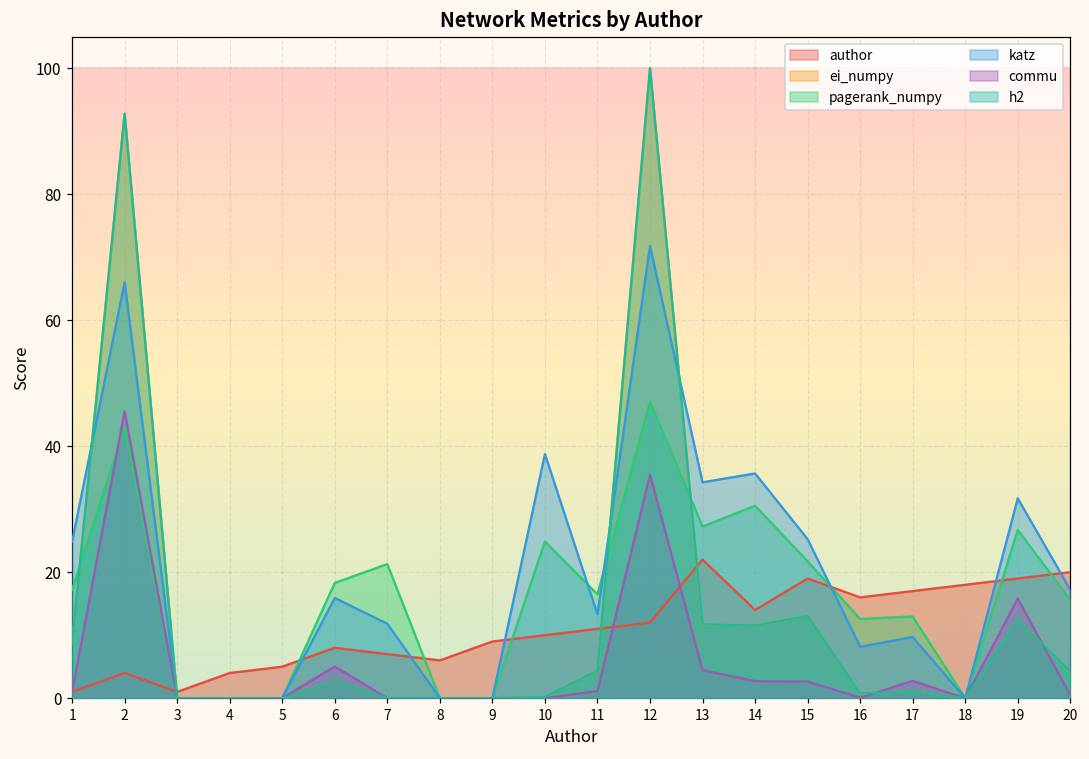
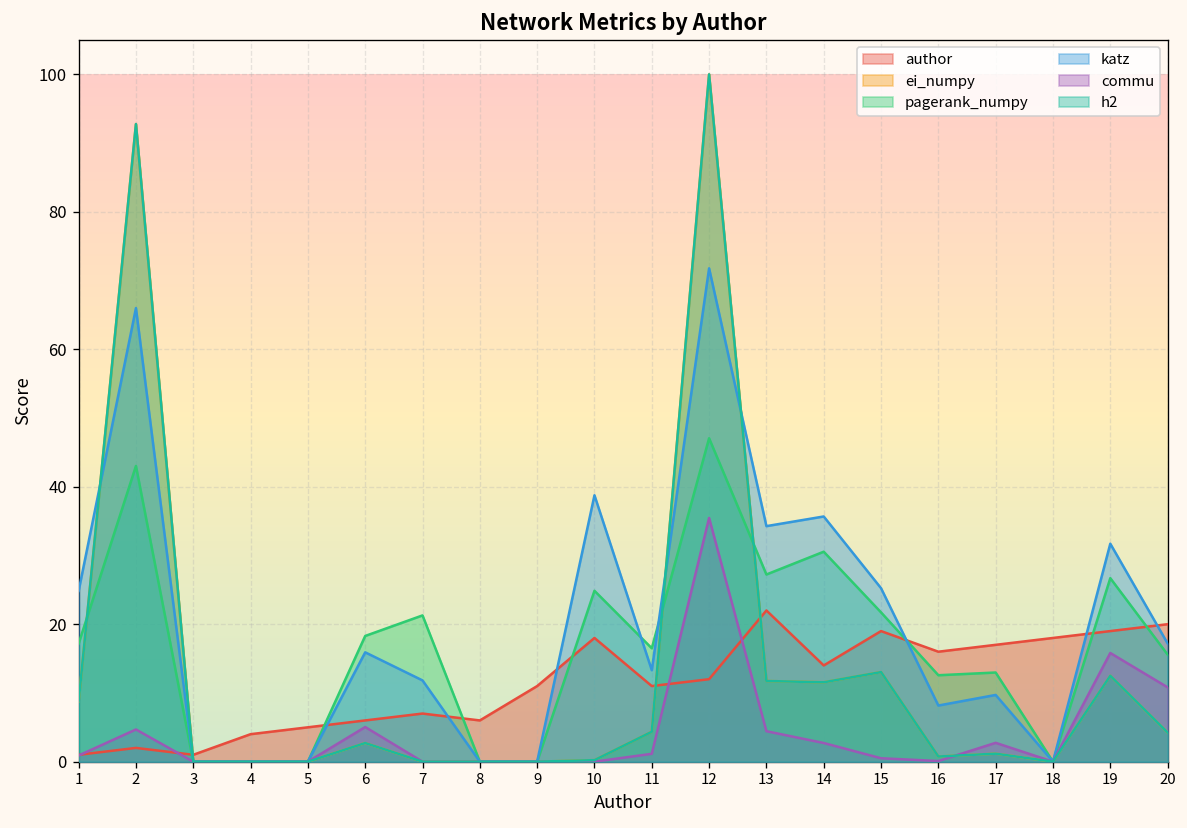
  {
    "author": {
-     "2": 4,
+     "2": 2,
      "3": 1,
      "4": 4,
      "5": 5,
-     "6": 8,
+     "6": 6,
      "7": 7,
      "8": 6,
-     "9": 9,
-     "10": 10,
+     "9": 11,
+     "10": 18,
      "11": 11,
      "12": 12,
      "13": 22,
      "14": 14,
      "15": 19,
      "16": 16,
      "17": 17,
      "18": 18,
      "19": 19,
      "20": 20
    },
    "commu": {
-     "2": 46,
+     "2": 5,
      "6": 5,
      "11": 1,
      "12": 35,
      "13": 4,
      "14": 3,
-     "15": 3,
+     "15": 0,
      "16": 0,
      "17": 3,
      "19": 16,
-     "20": 0
+     "20": 11
    }
  }
